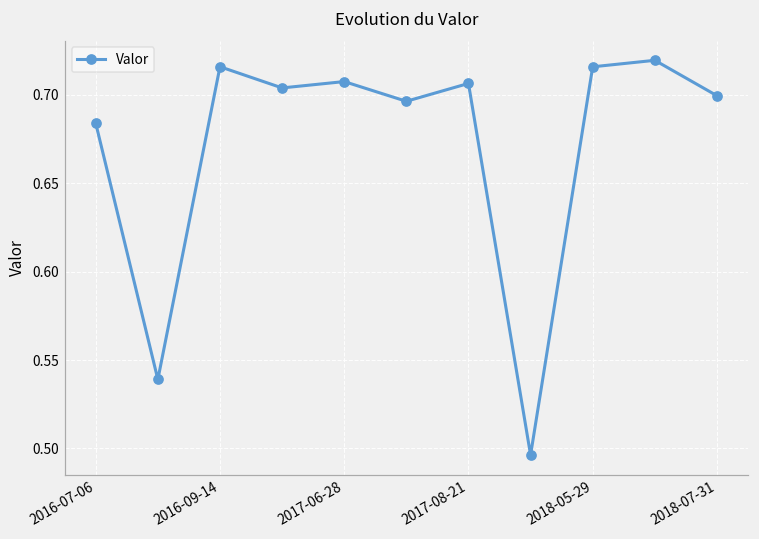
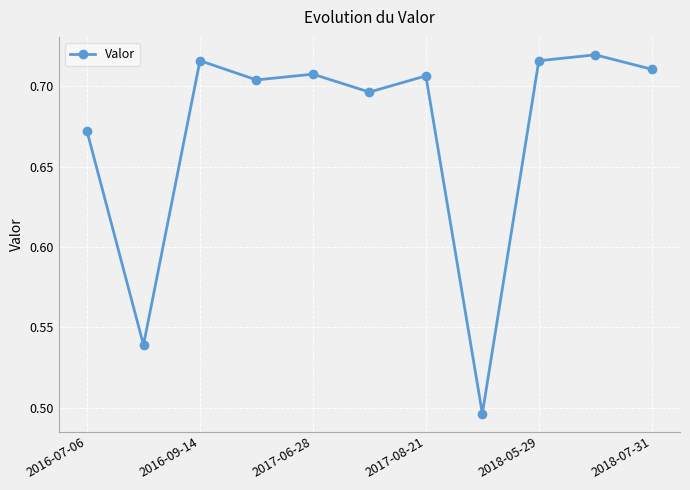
  {
-   "2016-07-06": 0.684,
+   "2016-07-06": 0.672,
    "2016-09-14": 0.716,
    "2017-06-28": 0.708,
    "2017-08-21": 0.707,
    "2018-05-29": 0.716,
-   "2018-07-31": 0.700
+   "2018-07-31": 0.711
  }
